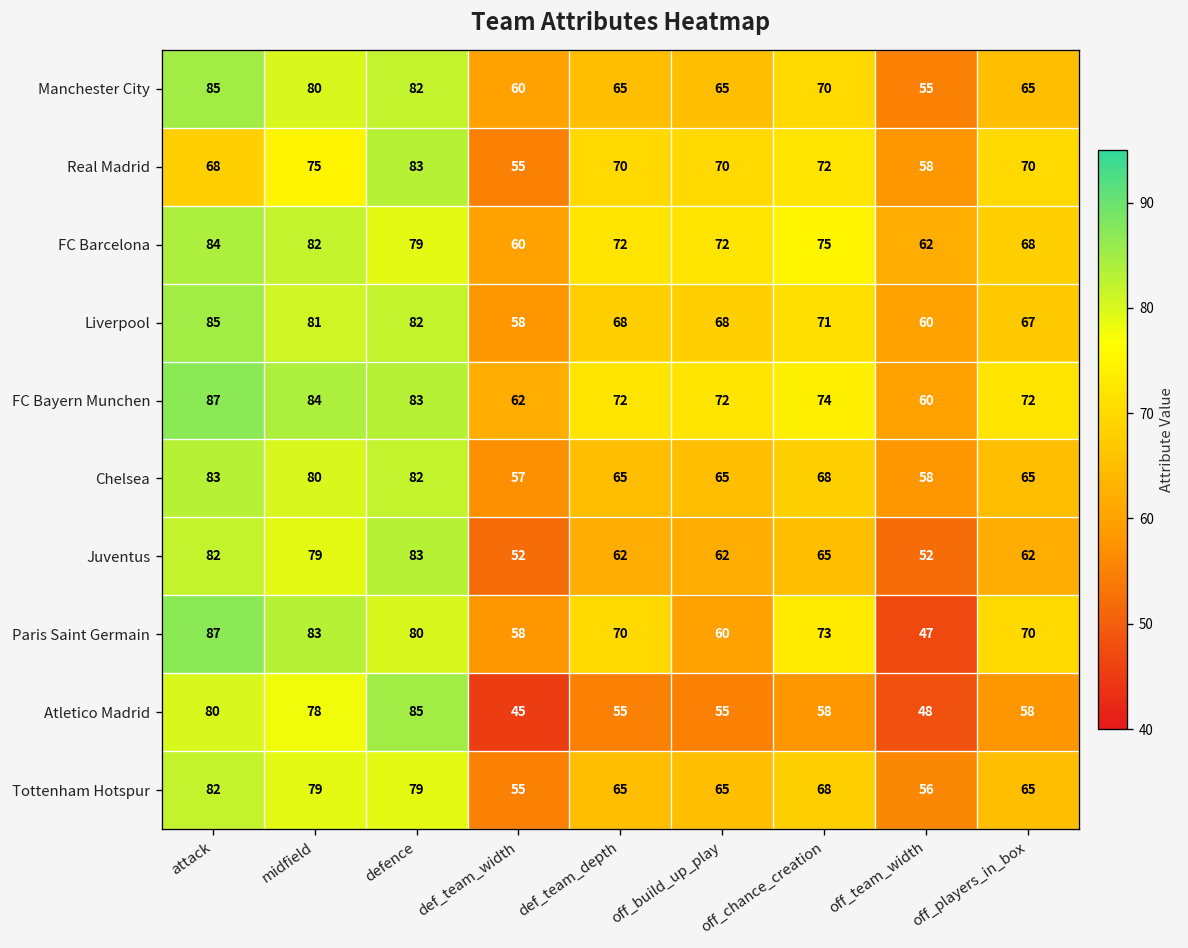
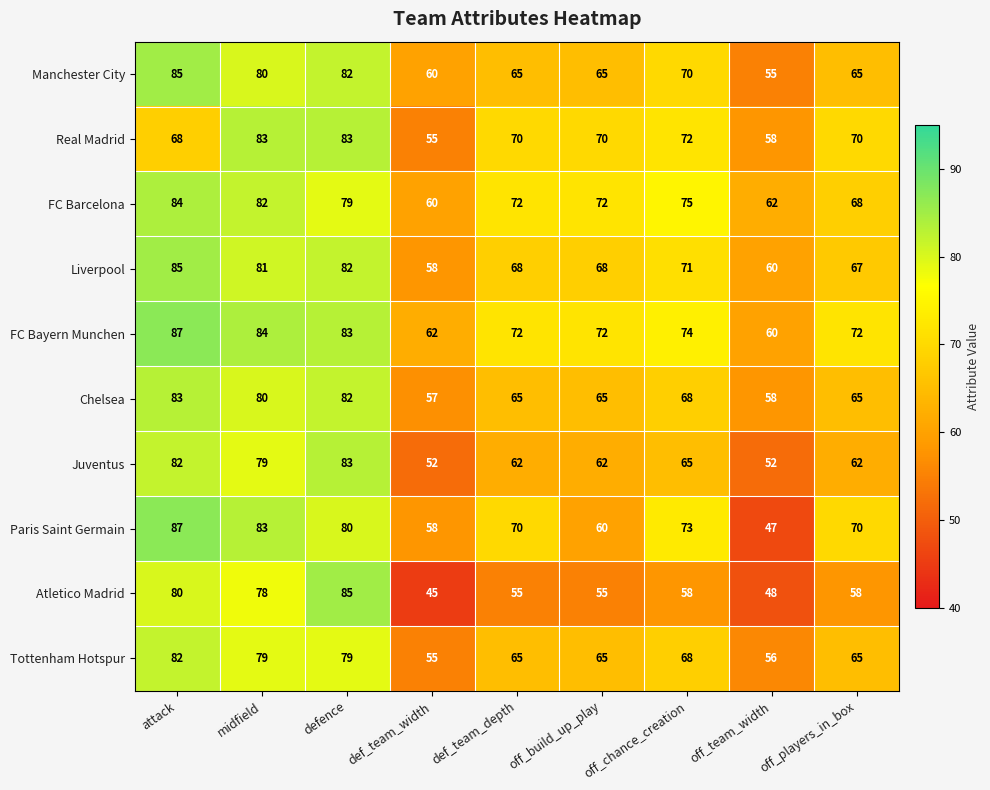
  {
    "Manchester City": {
      "attack": 85,
      "midfield": 80,
      "defence": 82,
      "def_team_width": 60,
      "def_team_depth": 65,
      "off_build_up_play": 65,
      "off_chance_creation": 70,
      "off_team_width": 55,
      "off_players_in_box": 65
    },
    "Real Madrid": {
      "attack": 68,
-     "midfield": 75,
+     "midfield": 83,
      "defence": 83,
      "def_team_width": 55,
      "def_team_depth": 70,
      "off_build_up_play": 70,
      "off_chance_creation": 72,
      "off_team_width": 58,
      "off_players_in_box": 70
    },
    "FC Barcelona": {
      "attack": 84,
      "midfield": 82,
      "defence": 79,
      "def_team_width": 60,
      "def_team_depth": 72,
      "off_build_up_play": 72,
      "off_chance_creation": 75,
      "off_team_width": 62,
      "off_players_in_box": 68
    },
    "Liverpool": {
      "attack": 85,
      "midfield": 81,
      "defence": 82,
      "def_team_width": 58,
      "def_team_depth": 68,
      "off_build_up_play": 68,
      "off_chance_creation": 71,
      "off_team_width": 60,
      "off_players_in_box": 67
    },
    "FC Bayern Munchen": {
      "attack": 87,
      "midfield": 84,
      "defence": 83,
      "def_team_width": 62,
      "def_team_depth": 72,
      "off_build_up_play": 72,
      "off_chance_creation": 74,
      "off_team_width": 60,
      "off_players_in_box": 72
    },
    "Chelsea": {
      "attack": 83,
      "midfield": 80,
      "defence": 82,
      "def_team_width": 57,
      "def_team_depth": 65,
      "off_build_up_play": 65,
      "off_chance_creation": 68,
      "off_team_width": 58,
      "off_players_in_box": 65
    },
    "Juventus": {
      "attack": 82,
      "midfield": 79,
      "defence": 83,
      "def_team_width": 52,
      "def_team_depth": 62,
      "off_build_up_play": 62,
      "off_chance_creation": 65,
      "off_team_width": 52,
      "off_players_in_box": 62
    },
    "Paris Saint Germain": {
      "attack": 87,
      "midfield": 83,
      "defence": 80,
      "def_team_width": 58,
      "def_team_depth": 70,
      "off_build_up_play": 60,
      "off_chance_creation": 73,
      "off_team_width": 47,
      "off_players_in_box": 70
    },
    "Atletico Madrid": {
      "attack": 80,
      "midfield": 78,
      "defence": 85,
      "def_team_width": 45,
      "def_team_depth": 55,
      "off_build_up_play": 55,
      "off_chance_creation": 58,
      "off_team_width": 48,
      "off_players_in_box": 58
    },
    "Tottenham Hotspur": {
      "attack": 82,
      "midfield": 79,
      "defence": 79,
      "def_team_width": 55,
      "def_team_depth": 65,
      "off_build_up_play": 65,
      "off_chance_creation": 68,
      "off_team_width": 56,
      "off_players_in_box": 65
    }
  }
